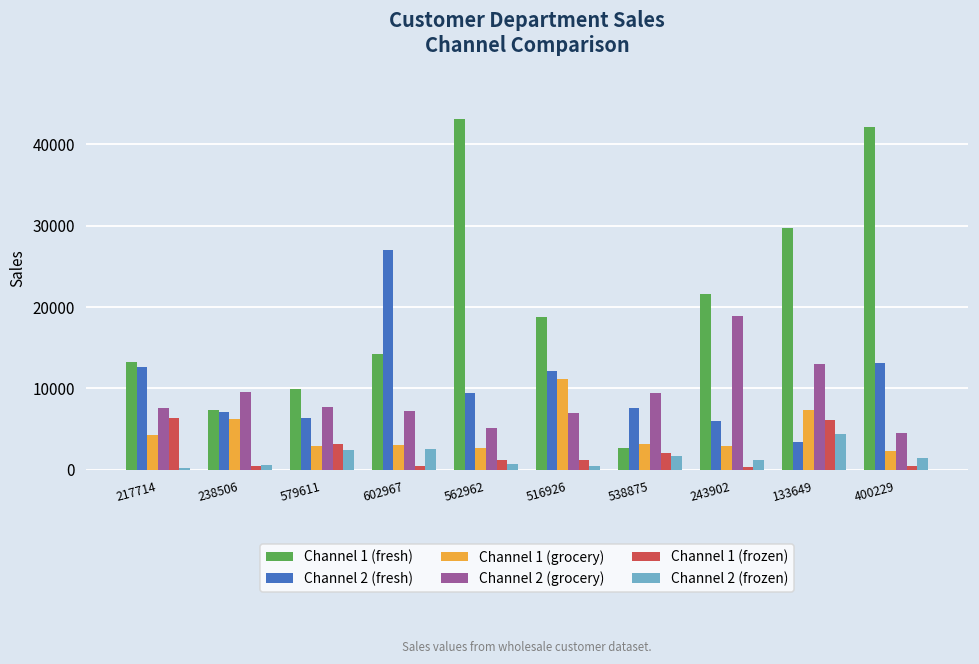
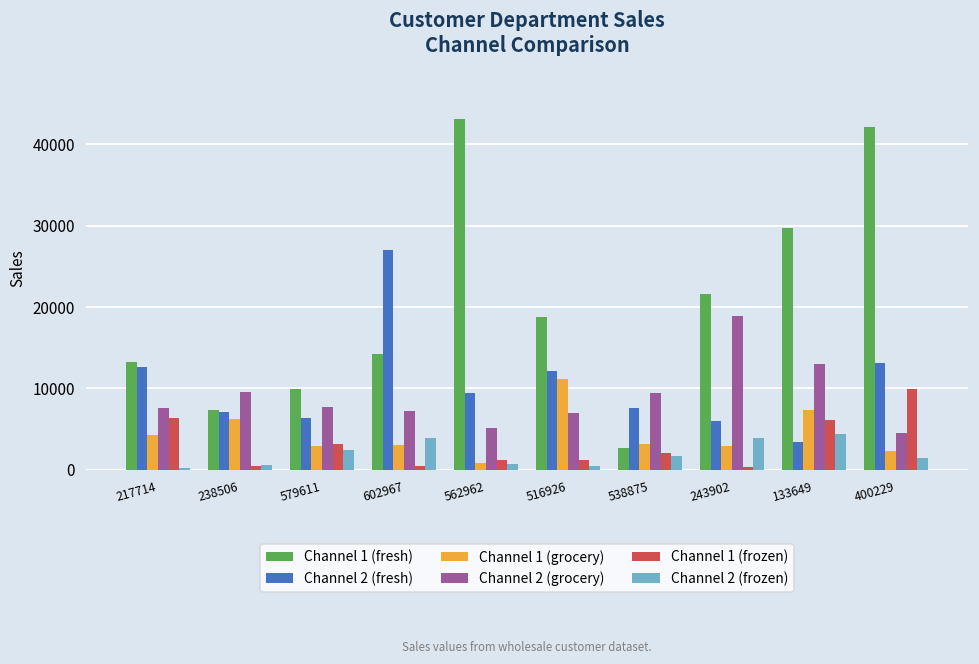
  {
    "Channel 1 (fresh)": {
      "217714": 13000,
      "238506": 7000,
      "579611": 10000,
      "602967": 14000,
      "562962": 43000,
      "516926": 19000,
      "538875": 3000,
      "243902": 22000,
      "133649": 30000,
      "400229": 42000
    },
    "Channel 2 (fresh)": {
      "217714": 13000,
      "238506": 7000,
      "579611": 6000,
      "602967": 27000,
      "562962": 9000,
      "516926": 12000,
      "538875": 8000,
      "243902": 6000,
      "133649": 3000,
      "400229": 13000
    },
    "Channel 1 (grocery)": {
      "217714": 4000,
      "238506": 6000,
      "579611": 3000,
      "602967": 3000,
-     "562962": 3000,
+     "562962": 1000,
      "516926": 11000,
      "538875": 3000,
      "243902": 3000,
      "133649": 7000,
      "400229": 2000
    },
    "Channel 2 (grocery)": {
      "217714": 8000,
      "238506": 10000,
      "579611": 8000,
      "602967": 7000,
      "562962": 5000,
      "516926": 7000,
      "538875": 9000,
      "243902": 19000,
      "133649": 13000,
      "400229": 5000
    },
    "Channel 1 (frozen)": {
      "217714": 6000,
      "238506": 0,
      "579611": 3000,
      "602967": 0,
      "562962": 1000,
      "516926": 1000,
      "538875": 2000,
      "133649": 6000,
-     "400229": 0
+     "400229": 10000
    },
    "Channel 2 (frozen)": {
      "238506": 1000,
      "579611": 2000,
-     "602967": 3000,
+     "602967": 4000,
      "562962": 1000,
      "516926": 0,
      "538875": 2000,
-     "243902": 1000,
+     "243902": 4000,
      "133649": 4000,
      "400229": 1000
    }
  }
